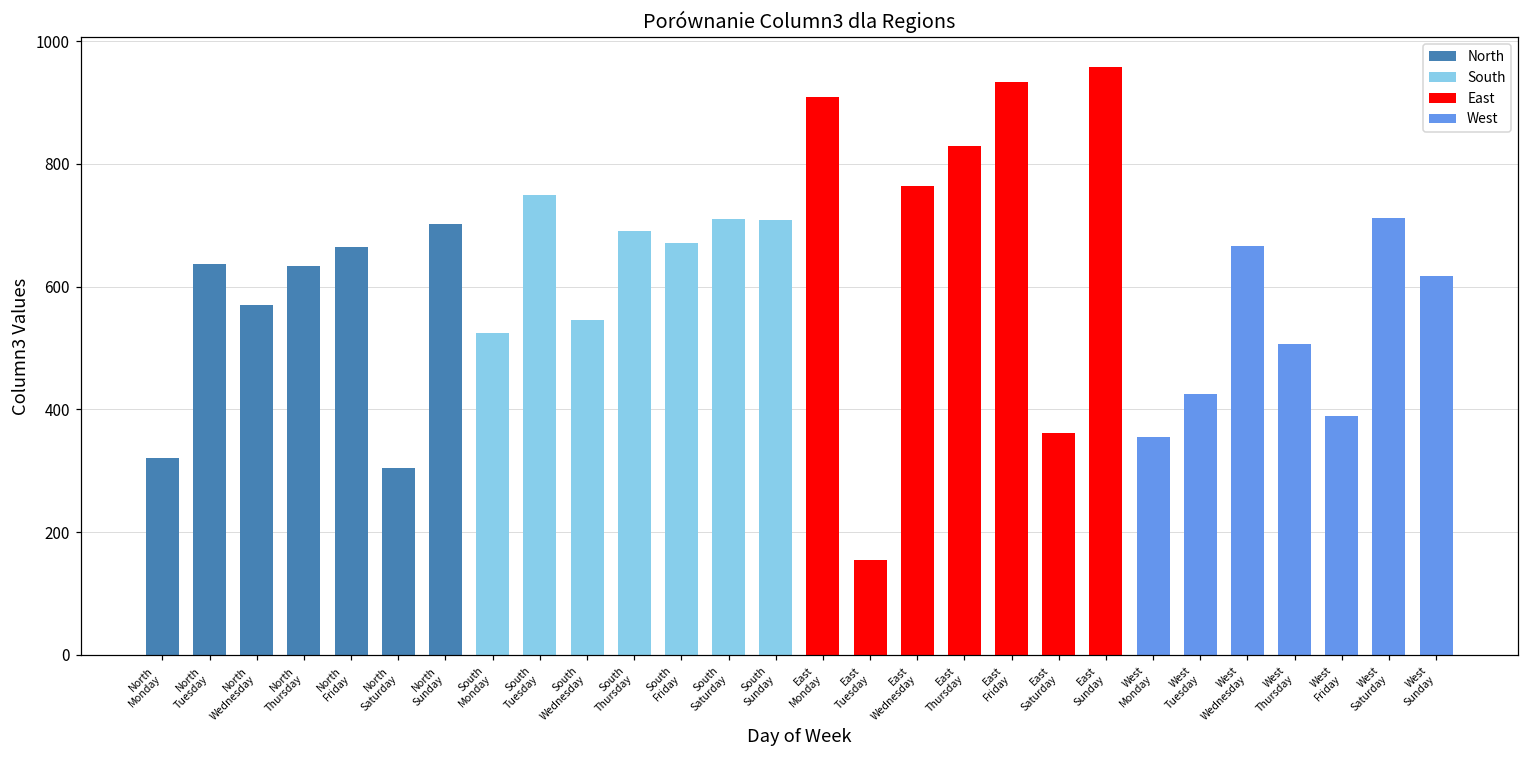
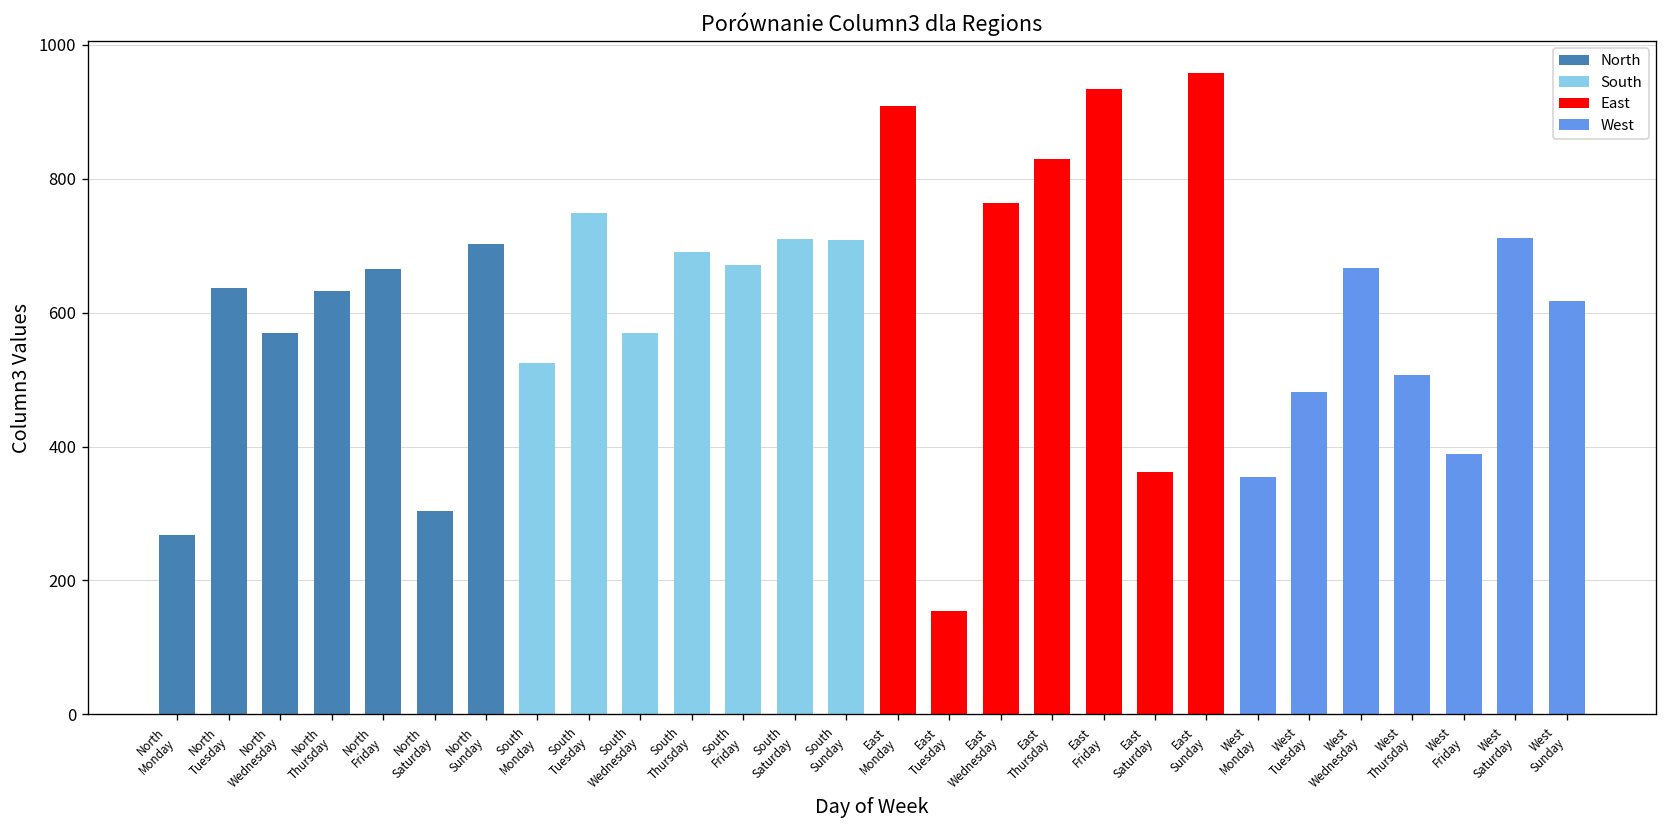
  {
-   "North Monday": 320,
+   "North Monday": 270,
    "North Tuesday": 640,
    "North Wednesday": 570,
    "North Thursday": 630,
    "North Friday": 670,
    "North Saturday": 300,
    "North Sunday": 700,
    "South Monday": 530,
    "South Tuesday": 750,
-   "South Wednesday": 550,
+   "South Wednesday": 570,
    "South Thursday": 690,
    "South Friday": 670,
    "South Saturday": 710,
    "South Sunday": 710,
    "East Monday": 910,
    "East Tuesday": 160,
    "East Wednesday": 760,
    "East Thursday": 830,
    "East Friday": 930,
    "East Saturday": 360,
    "East Sunday": 960,
    "West Monday": 360,
-   "West Tuesday": 430,
+   "West Tuesday": 480,
    "West Wednesday": 670,
    "West Thursday": 510,
    "West Friday": 390,
    "West Saturday": 710,
    "West Sunday": 620
  }
